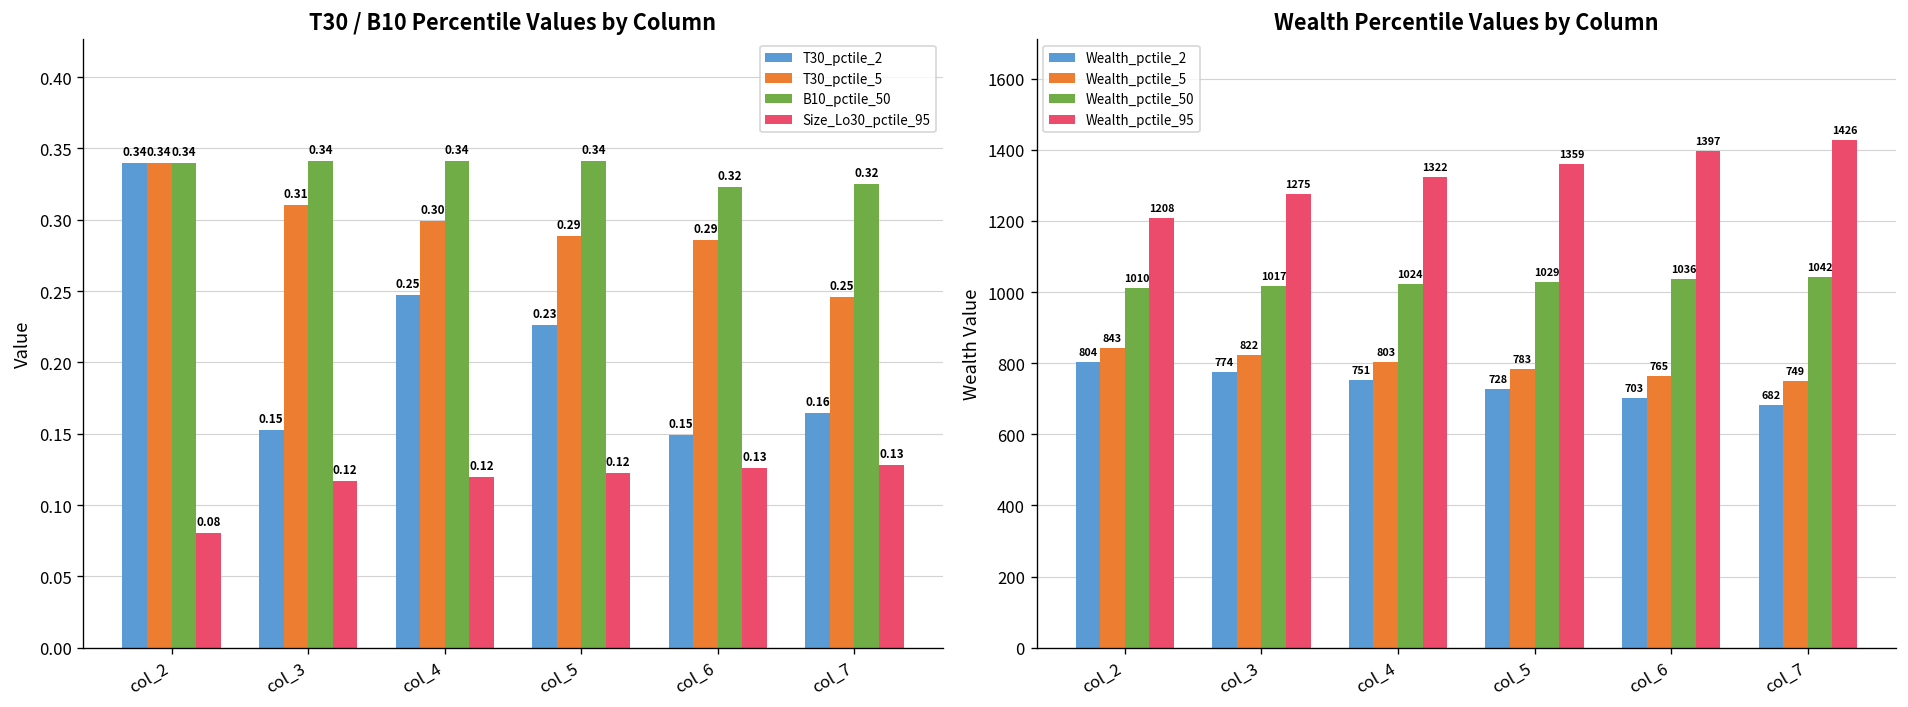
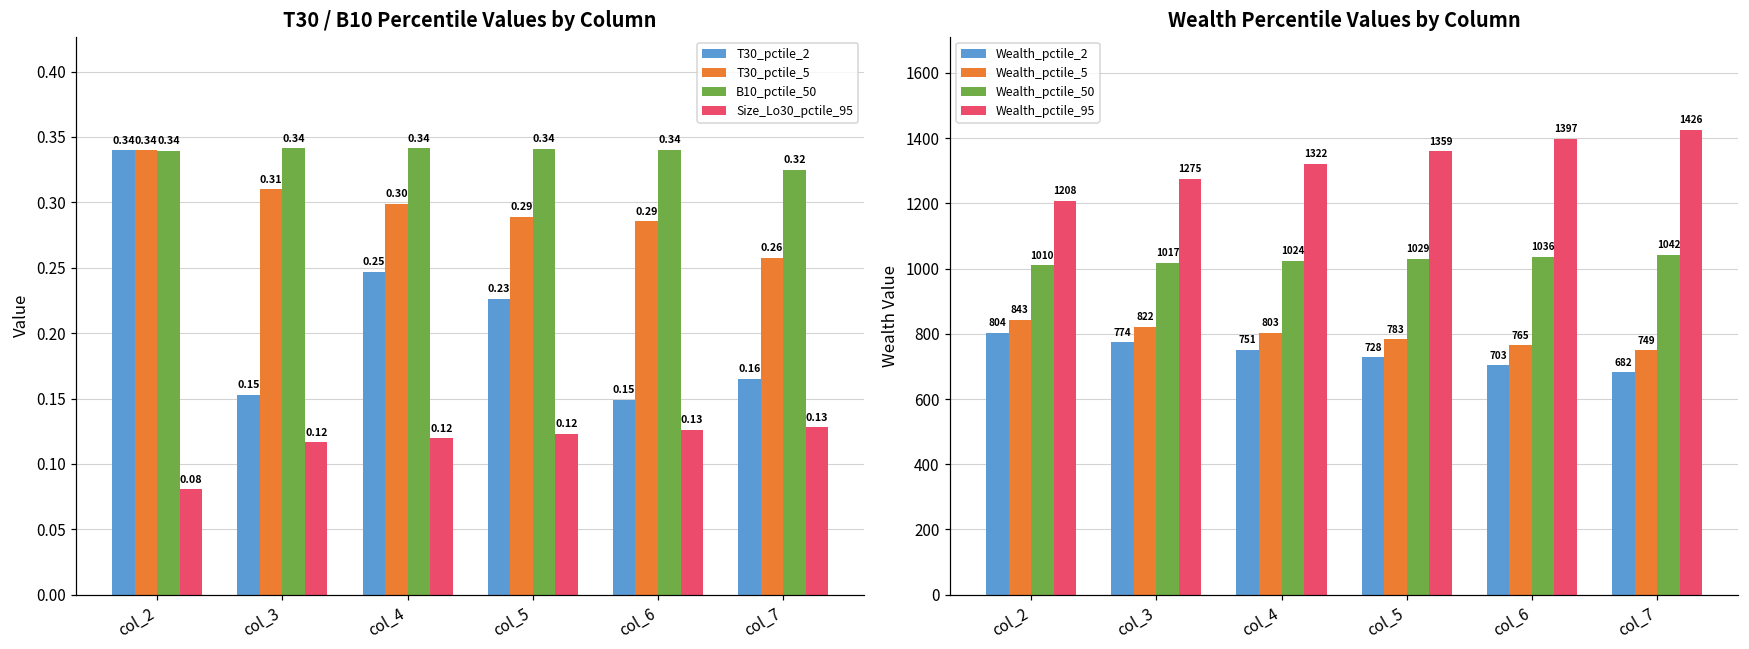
  {
    "T30 / B10 Percentile Values by Column": {
      "T30_pctile_2": {
        "col_2": 0.34,
        "col_3": 0.15,
        "col_4": 0.25,
        "col_5": 0.23,
        "col_6": 0.15,
        "col_7": 0.16
      },
      "T30_pctile_5": {
        "col_2": 0.34,
        "col_3": 0.31,
        "col_4": 0.30,
        "col_5": 0.29,
        "col_6": 0.29,
-       "col_7": 0.25
+       "col_7": 0.26
      },
      "B10_pctile_50": {
        "col_2": 0.34,
        "col_3": 0.34,
        "col_4": 0.34,
        "col_5": 0.34,
-       "col_6": 0.32,
+       "col_6": 0.34,
        "col_7": 0.32
      },
      "Size_Lo30_pctile_95": {
        "col_2": 0.08,
        "col_3": 0.12,
        "col_4": 0.12,
        "col_5": 0.12,
        "col_6": 0.13,
        "col_7": 0.13
      }
    },
    "Wealth Percentile Values by Column": {
      "Wealth_pctile_2": {
        "col_2": 804,
        "col_3": 774,
        "col_4": 751,
        "col_5": 728,
        "col_6": 703,
        "col_7": 682
      },
      "Wealth_pctile_5": {
        "col_2": 843,
        "col_3": 822,
        "col_4": 803,
        "col_5": 783,
        "col_6": 765,
        "col_7": 749
      },
      "Wealth_pctile_50": {
        "col_2": 1010,
        "col_3": 1017,
        "col_4": 1024,
        "col_5": 1029,
        "col_6": 1036,
        "col_7": 1042
      },
      "Wealth_pctile_95": {
        "col_2": 1208,
        "col_3": 1275,
        "col_4": 1322,
        "col_5": 1359,
        "col_6": 1397,
        "col_7": 1426
      }
    }
  }
